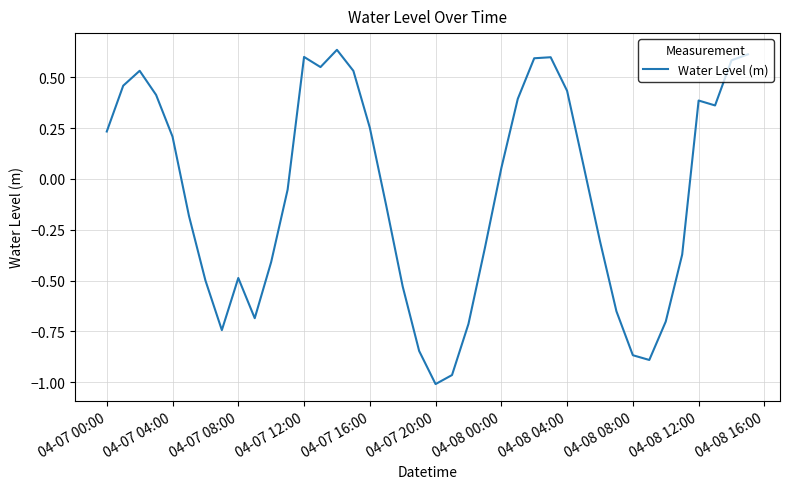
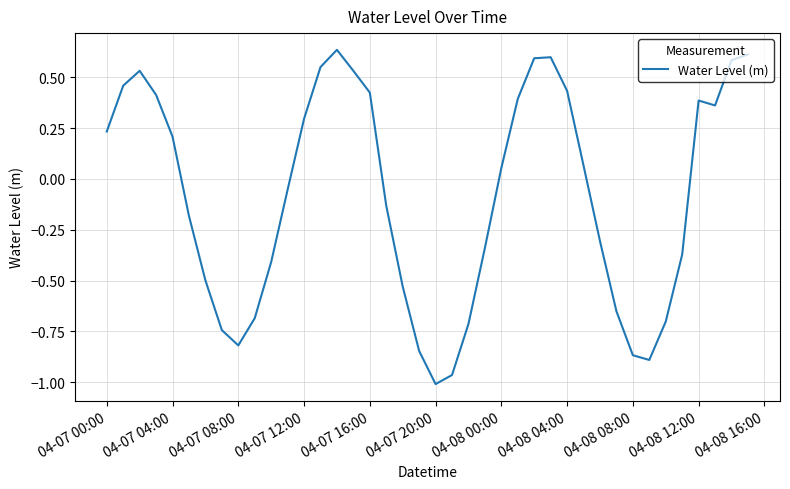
  {
    "04-07 00:00": 0.23,
    "04-07 04:00": 0.21,
-   "04-07 08:00": -0.49,
-   "04-07 12:00": 0.60,
-   "04-07 16:00": 0.25,
+   "04-07 08:00": -0.82,
+   "04-07 12:00": 0.30,
+   "04-07 16:00": 0.42,
    "04-07 20:00": -1.01,
    "04-08 00:00": 0.05,
    "04-08 04:00": 0.43,
    "04-08 08:00": -0.87,
    "04-08 12:00": 0.39
  }
